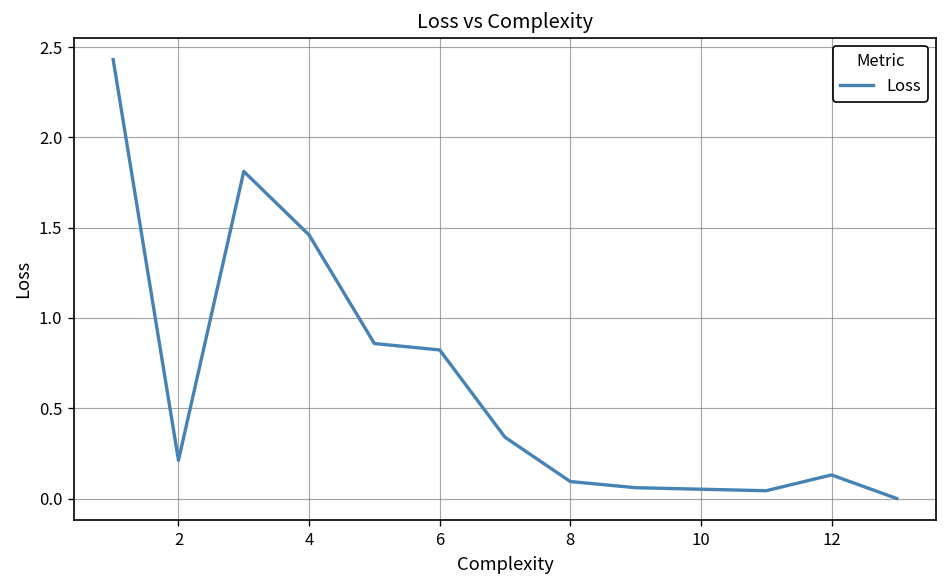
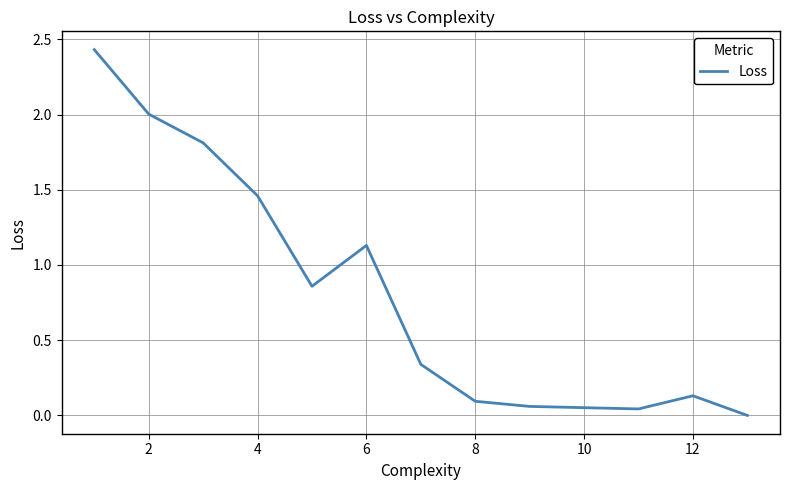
  {
-   "2": 0.21,
+   "2": 2.00,
    "4": 1.46,
-   "6": 0.82,
+   "6": 1.13,
    "8": 0.09,
    "12": 0.13
  }
